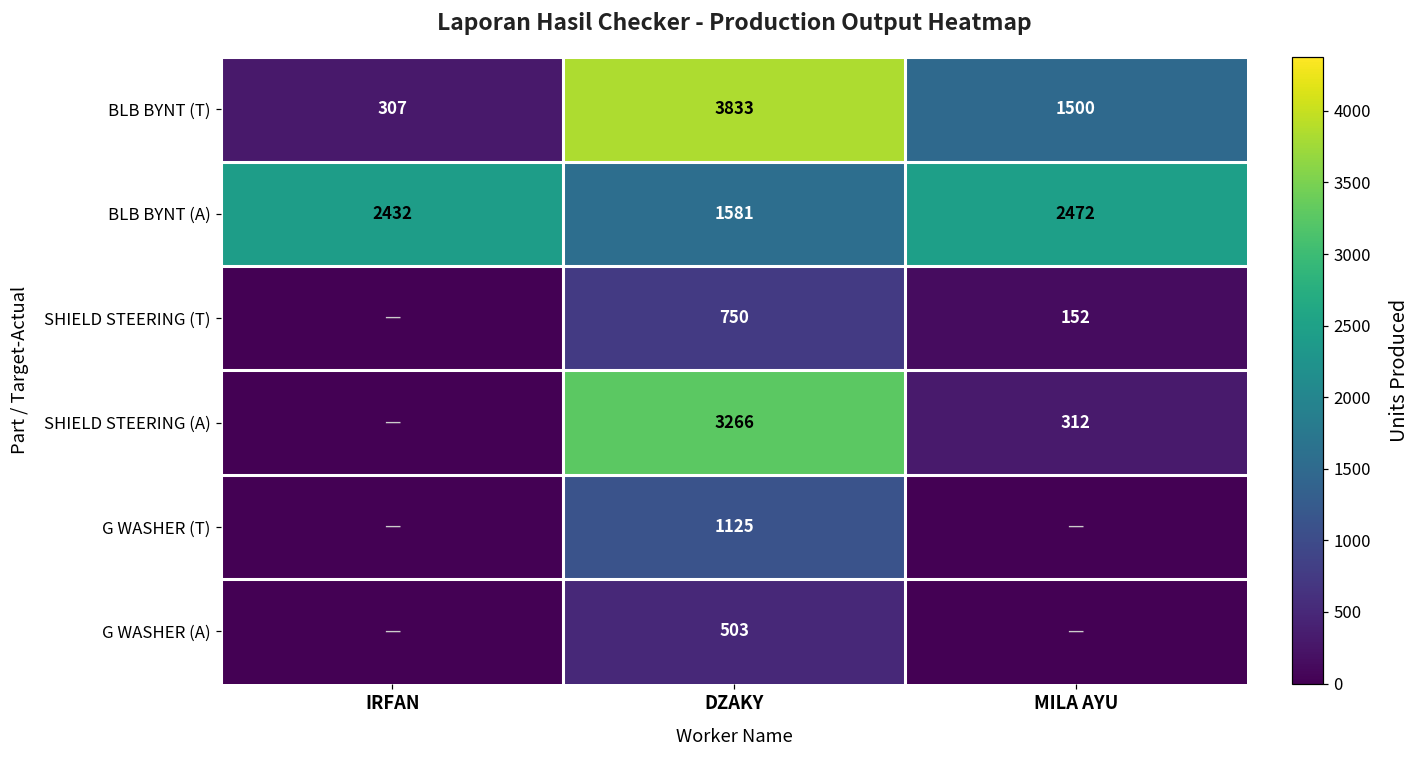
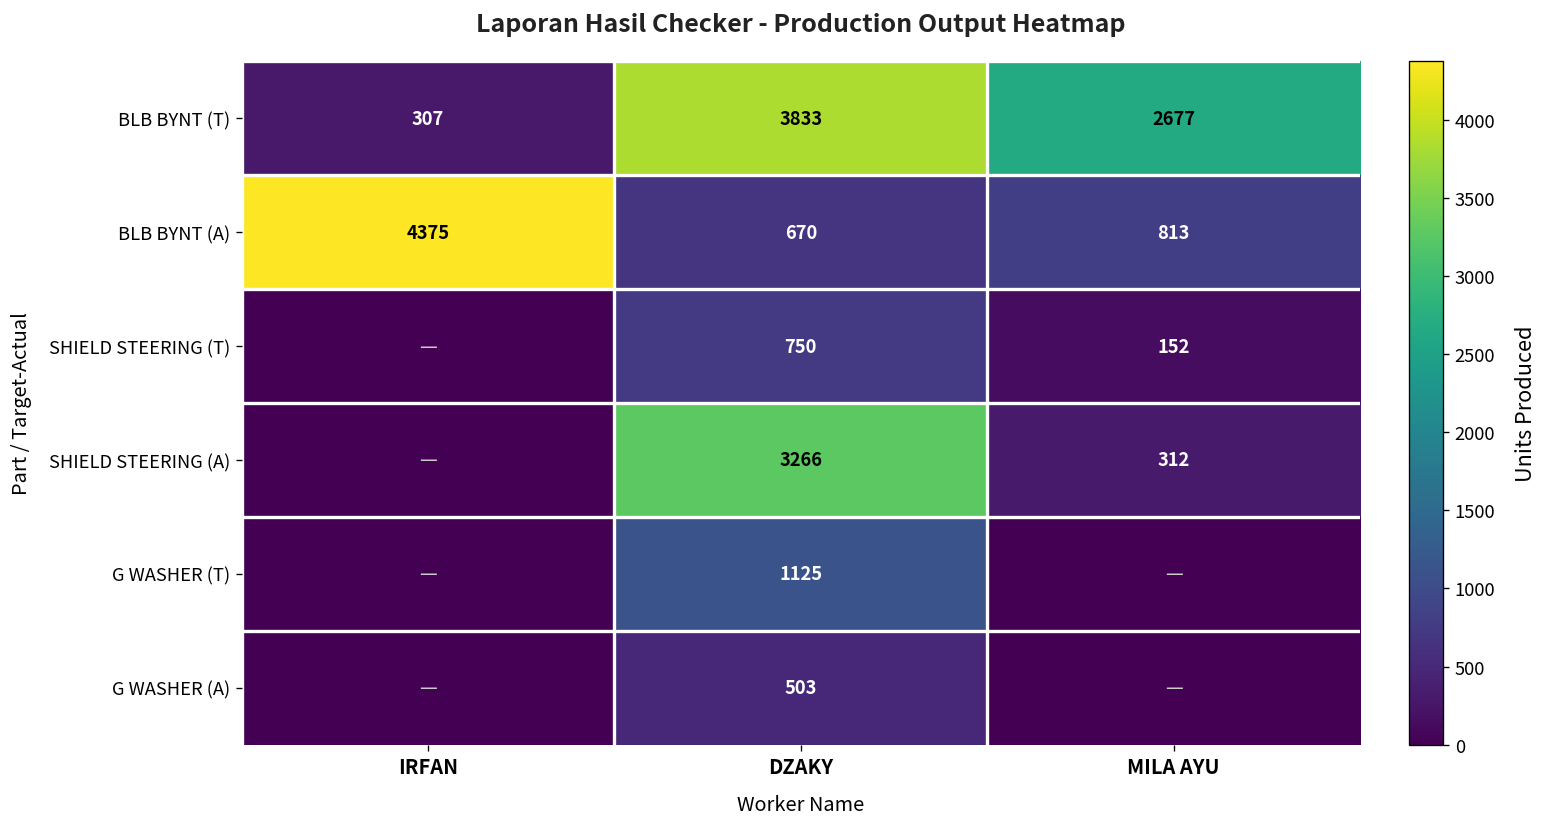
  {
    "BLB BYNT (T)": {
      "IRFAN": 307,
      "DZAKY": 3833,
-     "MILA AYU": 1500
+     "MILA AYU": 2677
    },
    "BLB BYNT (A)": {
-     "IRFAN": 2432,
-     "DZAKY": 1581,
-     "MILA AYU": 2472
+     "IRFAN": 4375,
+     "DZAKY": 670,
+     "MILA AYU": 813
    },
    "SHIELD STEERING (T)": {
      "DZAKY": 750,
      "MILA AYU": 152
    },
    "SHIELD STEERING (A)": {
      "DZAKY": 3266,
      "MILA AYU": 312
    },
    "G WASHER (T)": {
      "DZAKY": 1125
    },
    "G WASHER (A)": {
      "DZAKY": 503
    }
  }
